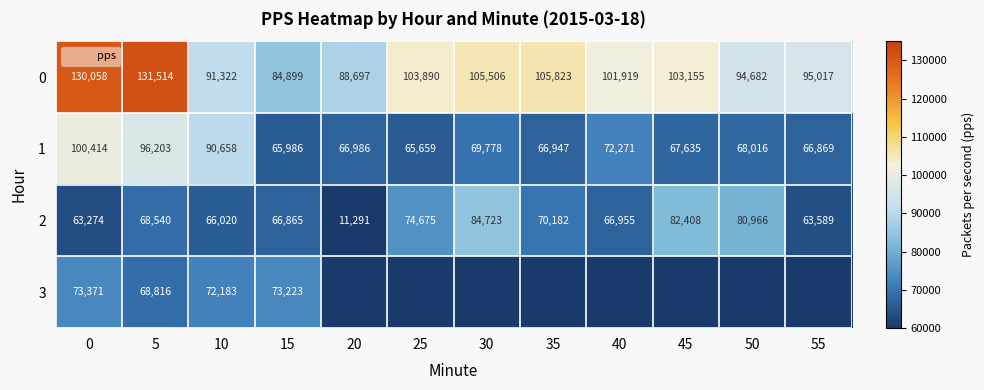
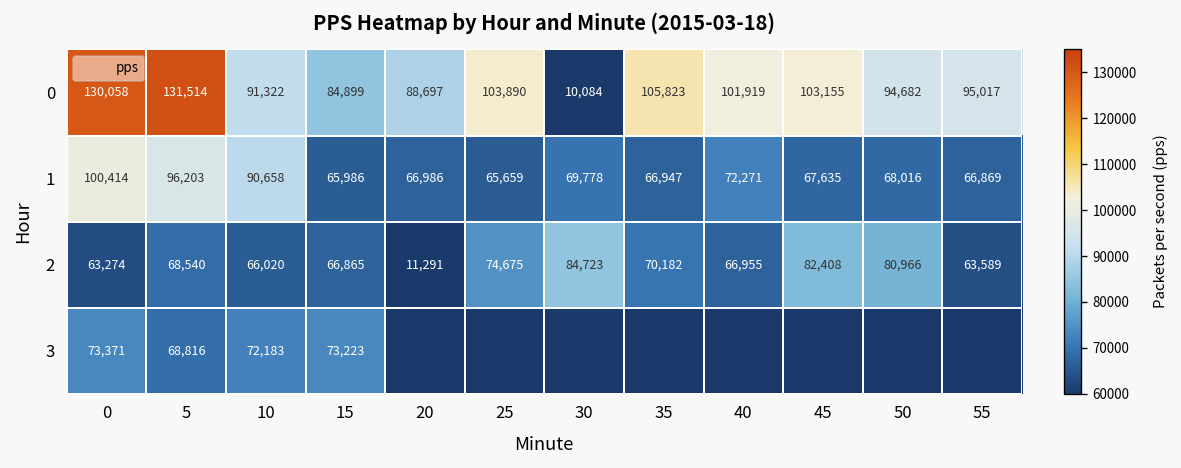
  {
    "0": {
      "0": "130,058",
      "5": "131,514",
      "10": "91,322",
      "15": "84,899",
      "20": "88,697",
      "25": "103,890",
-     "30": "105,506",
+     "30": "10,084",
      "35": "105,823",
      "40": "101,919",
      "45": "103,155",
      "50": "94,682",
      "55": "95,017"
    },
    "1": {
      "0": "100,414",
      "5": "96,203",
      "10": "90,658",
      "15": "65,986",
      "20": "66,986",
      "25": "65,659",
      "30": "69,778",
      "35": "66,947",
      "40": "72,271",
      "45": "67,635",
      "50": "68,016",
      "55": "66,869"
    },
    "2": {
      "0": "63,274",
      "5": "68,540",
      "10": "66,020",
      "15": "66,865",
      "20": "11,291",
      "25": "74,675",
      "30": "84,723",
      "35": "70,182",
      "40": "66,955",
      "45": "82,408",
      "50": "80,966",
      "55": "63,589"
    },
    "3": {
      "0": "73,371",
      "5": "68,816",
      "10": "72,183",
      "15": "73,223"
    }
  }
